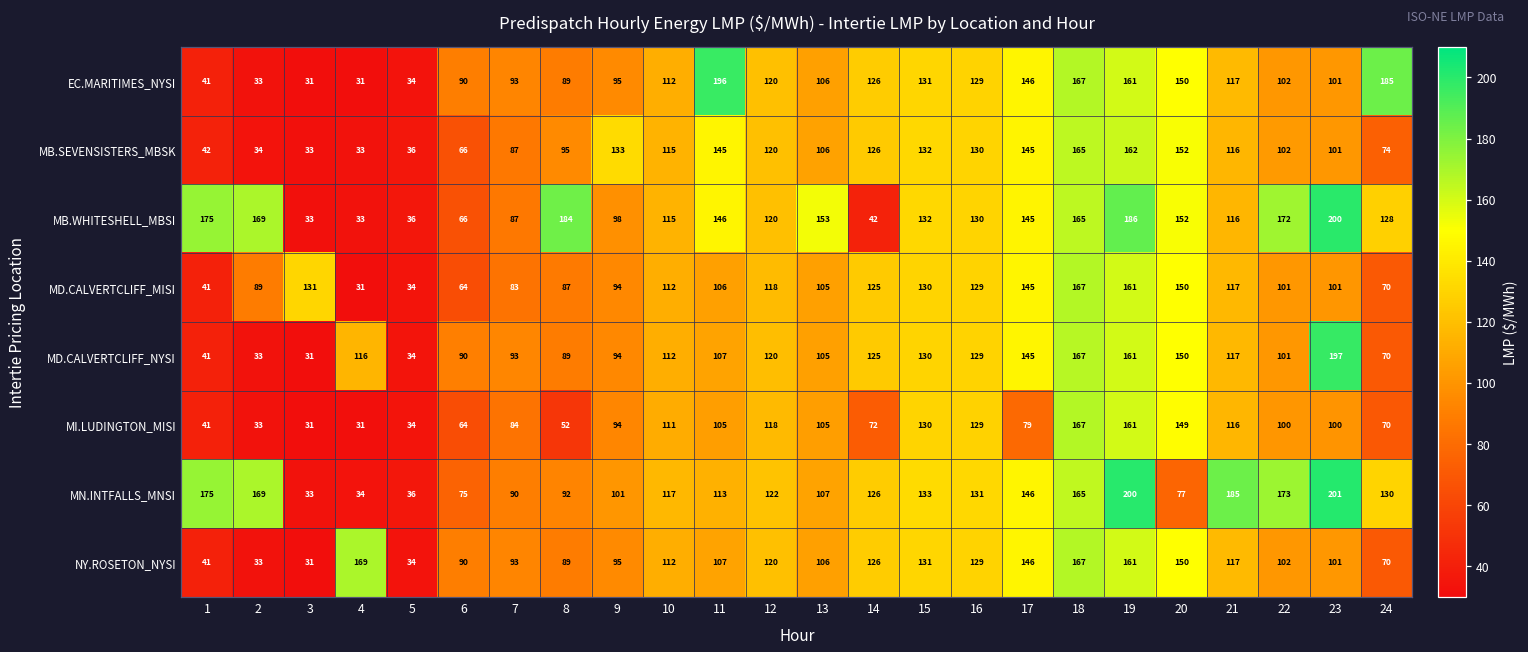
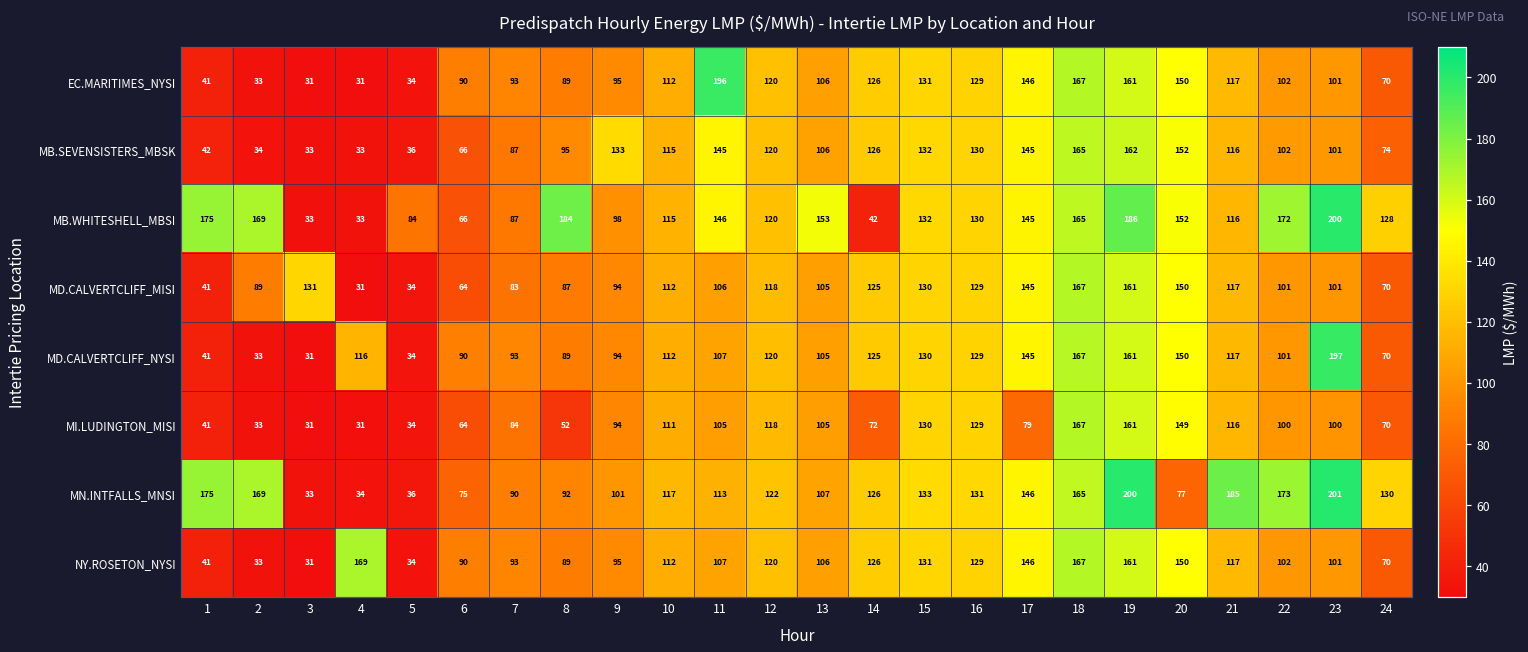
  {
    "EC.MARITIMES_NYSI": {
      "1": 41,
      "2": 33,
      "3": 31,
      "4": 31,
      "5": 34,
      "6": 90,
      "7": 93,
      "8": 89,
      "9": 95,
      "10": 112,
      "11": 196,
      "12": 120,
      "13": 106,
      "14": 126,
      "15": 131,
      "16": 129,
      "17": 146,
      "18": 167,
      "19": 161,
      "20": 150,
      "21": 117,
      "22": 102,
      "23": 101,
-     "24": 185
+     "24": 70
    },
    "MB.SEVENSISTERS_MBSK": {
      "1": 42,
      "2": 34,
      "3": 33,
      "4": 33,
      "5": 36,
      "6": 66,
      "7": 87,
      "8": 95,
      "9": 133,
      "10": 115,
      "11": 145,
      "12": 120,
      "13": 106,
      "14": 126,
      "15": 132,
      "16": 130,
      "17": 145,
      "18": 165,
      "19": 162,
      "20": 152,
      "21": 116,
      "22": 102,
      "23": 101,
      "24": 74
    },
    "MB.WHITESHELL_MBSI": {
      "1": 175,
      "2": 169,
      "3": 33,
      "4": 33,
-     "5": 36,
+     "5": 84,
      "6": 66,
      "7": 87,
      "8": 184,
      "9": 98,
      "10": 115,
      "11": 146,
      "12": 120,
      "13": 153,
      "14": 42,
      "15": 132,
      "16": 130,
      "17": 145,
      "18": 165,
      "19": 186,
      "20": 152,
      "21": 116,
      "22": 172,
      "23": 200,
      "24": 128
    },
    "MD.CALVERTCLIFF_MISI": {
      "1": 41,
      "2": 89,
      "3": 131,
      "4": 31,
      "5": 34,
      "6": 64,
      "7": 83,
      "8": 87,
      "9": 94,
      "10": 112,
      "11": 106,
      "12": 118,
      "13": 105,
      "14": 125,
      "15": 130,
      "16": 129,
      "17": 145,
      "18": 167,
      "19": 161,
      "20": 150,
      "21": 117,
      "22": 101,
      "23": 101,
      "24": 70
    },
    "MD.CALVERTCLIFF_NYSI": {
      "1": 41,
      "2": 33,
      "3": 31,
      "4": 116,
      "5": 34,
      "6": 90,
      "7": 93,
      "8": 89,
      "9": 94,
      "10": 112,
      "11": 107,
      "12": 120,
      "13": 105,
      "14": 125,
      "15": 130,
      "16": 129,
      "17": 145,
      "18": 167,
      "19": 161,
      "20": 150,
      "21": 117,
      "22": 101,
      "23": 197,
      "24": 70
    },
    "MI.LUDINGTON_MISI": {
      "1": 41,
      "2": 33,
      "3": 31,
      "4": 31,
      "5": 34,
      "6": 64,
      "7": 84,
      "8": 52,
      "9": 94,
      "10": 111,
      "11": 105,
      "12": 118,
      "13": 105,
      "14": 72,
      "15": 130,
      "16": 129,
      "17": 79,
      "18": 167,
      "19": 161,
      "20": 149,
      "21": 116,
      "22": 100,
      "23": 100,
      "24": 70
    },
    "MN.INTFALLS_MNSI": {
      "1": 175,
      "2": 169,
      "3": 33,
      "4": 34,
      "5": 36,
      "6": 75,
      "7": 90,
      "8": 92,
      "9": 101,
      "10": 117,
      "11": 113,
      "12": 122,
      "13": 107,
      "14": 126,
      "15": 133,
      "16": 131,
      "17": 146,
      "18": 165,
      "19": 200,
      "20": 77,
      "21": 185,
      "22": 173,
      "23": 201,
      "24": 130
    },
    "NY.ROSETON_NYSI": {
      "1": 41,
      "2": 33,
      "3": 31,
      "4": 169,
      "5": 34,
      "6": 90,
      "7": 93,
      "8": 89,
      "9": 95,
      "10": 112,
      "11": 107,
      "12": 120,
      "13": 106,
      "14": 126,
      "15": 131,
      "16": 129,
      "17": 146,
      "18": 167,
      "19": 161,
      "20": 150,
      "21": 117,
      "22": 102,
      "23": 101,
      "24": 70
    }
  }
